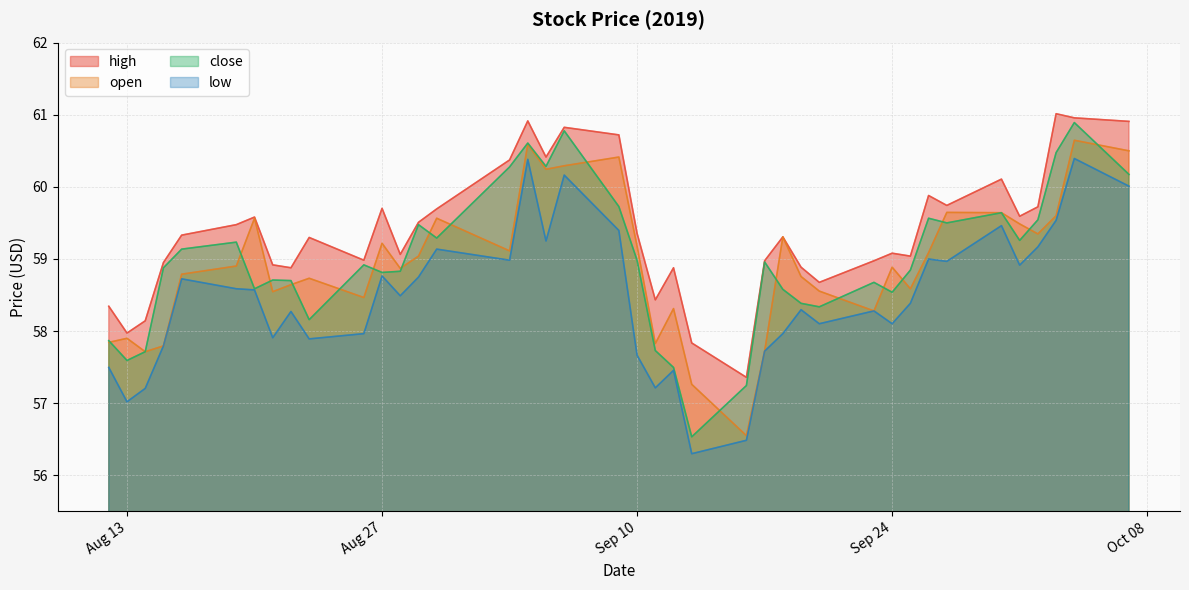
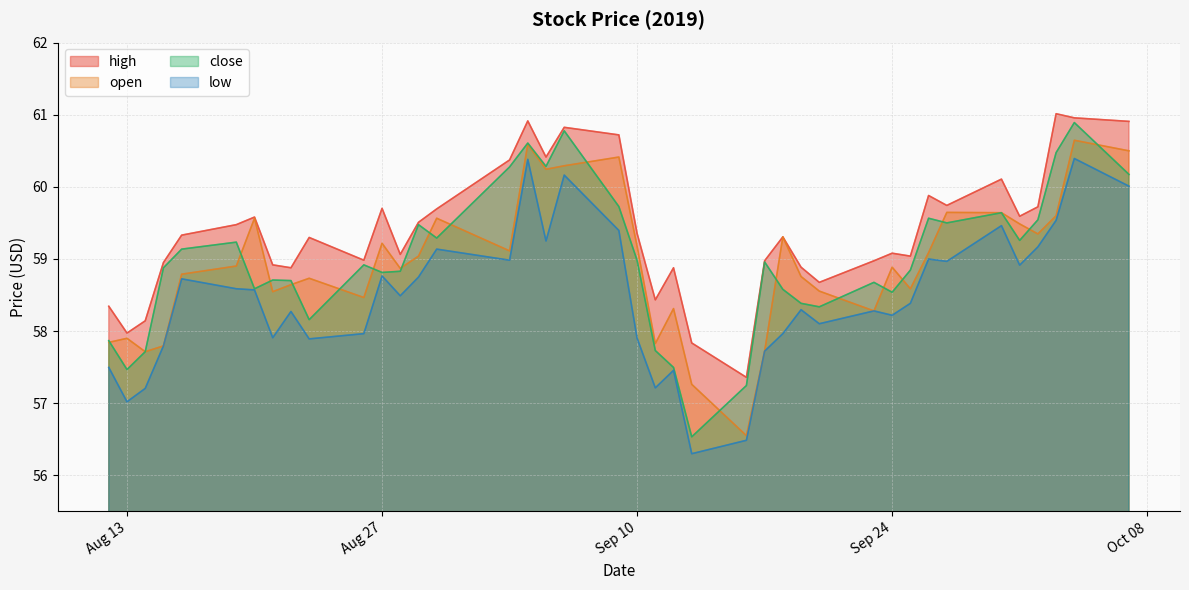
  {
    "close": {
-     "Aug 13": 57.6,
+     "Aug 13": 57.5,
      "Aug 27": 58.8,
      "Sep 10": 59.0,
      "Sep 24": 58.5
    },
    "low": {
      "Aug 13": 57.0,
      "Aug 27": 58.8,
-     "Sep 10": 57.7,
-     "Sep 24": 58.1
+     "Sep 10": 57.9,
+     "Sep 24": 58.2
    }
  }
